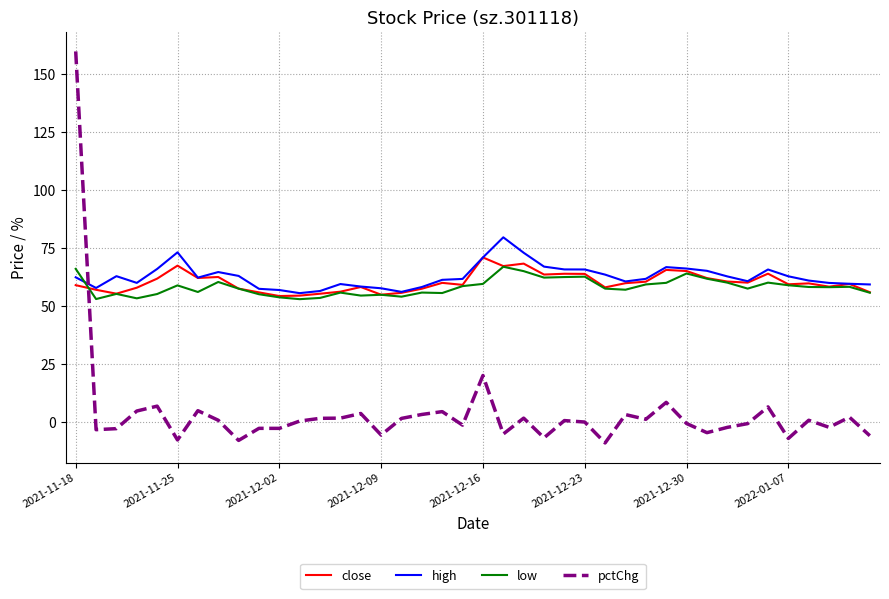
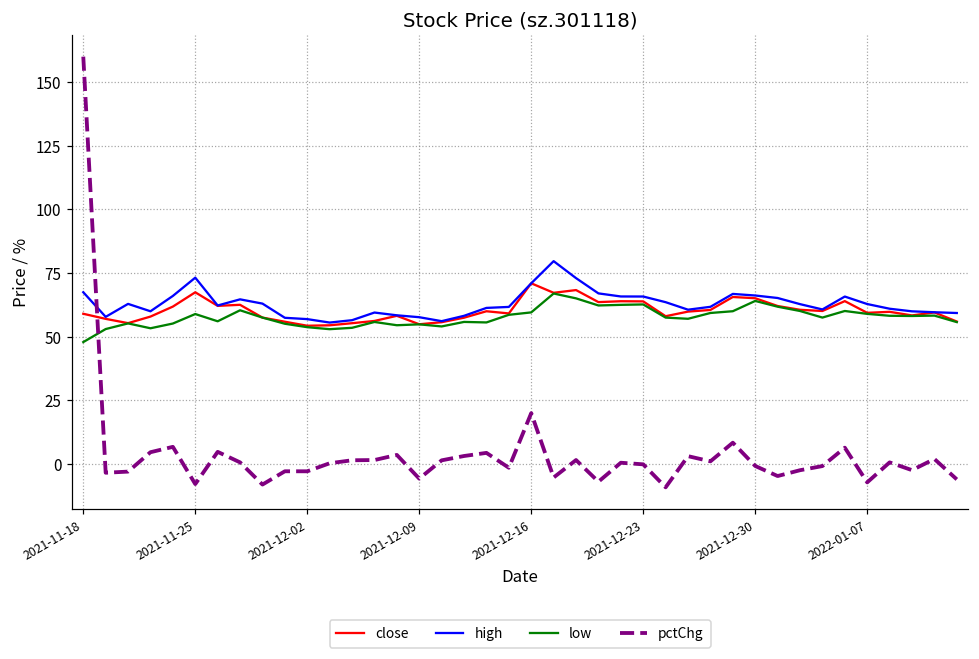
  {
    "close": {
      "2021-11-18": 59,
      "2021-11-25": 67,
      "2021-12-23": 64
    },
    "high": {
-     "2021-11-18": 62,
+     "2021-11-18": 67,
      "2021-11-25": 73,
      "2021-12-02": 57,
      "2021-12-09": 58,
      "2021-12-23": 66,
      "2022-01-07": 63
    },
    "low": {
-     "2021-11-18": 66,
+     "2021-11-18": 48,
      "2021-11-25": 59,
      "2021-12-16": 60,
      "2021-12-23": 63
    },
    "pctChg": {
      "2021-11-18": 160,
      "2021-11-25": -8,
      "2021-12-02": -3,
      "2021-12-09": -6,
      "2021-12-16": 20,
      "2021-12-23": 0,
      "2021-12-30": -1,
      "2022-01-07": -7
    }
  }
